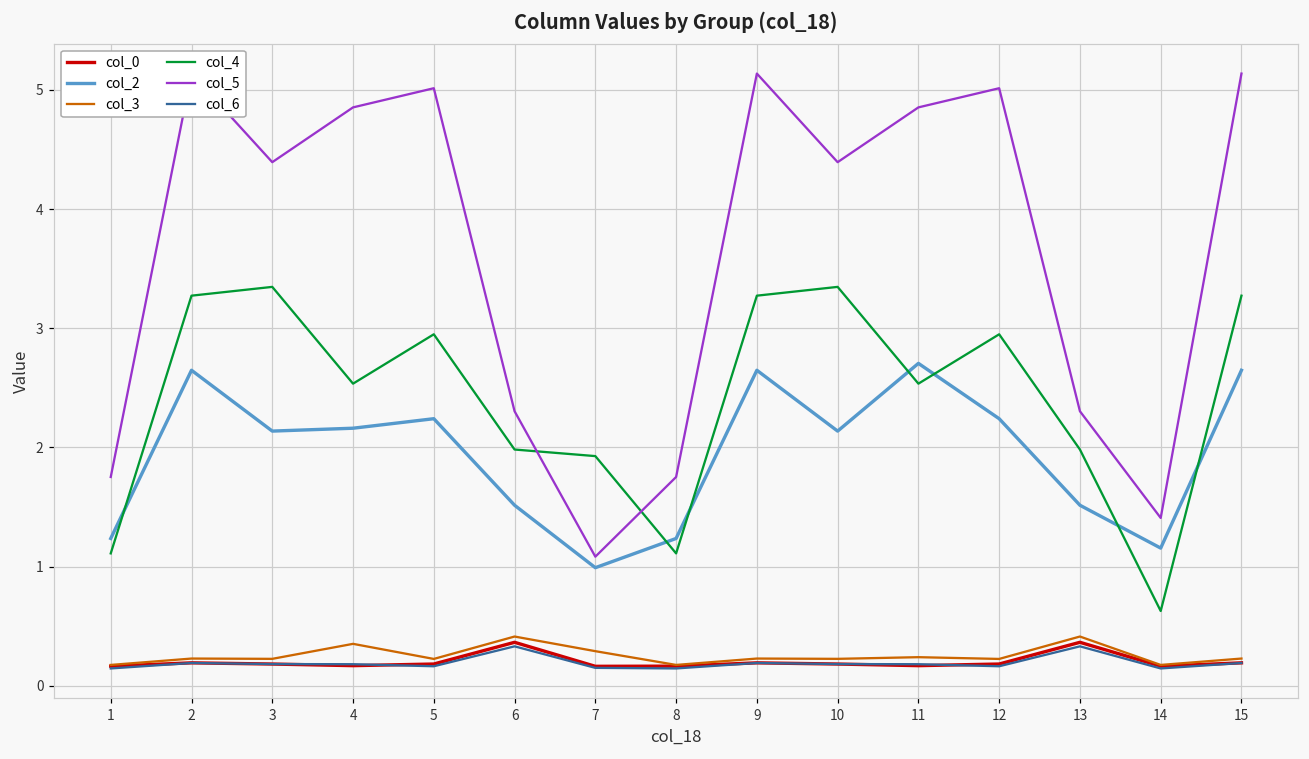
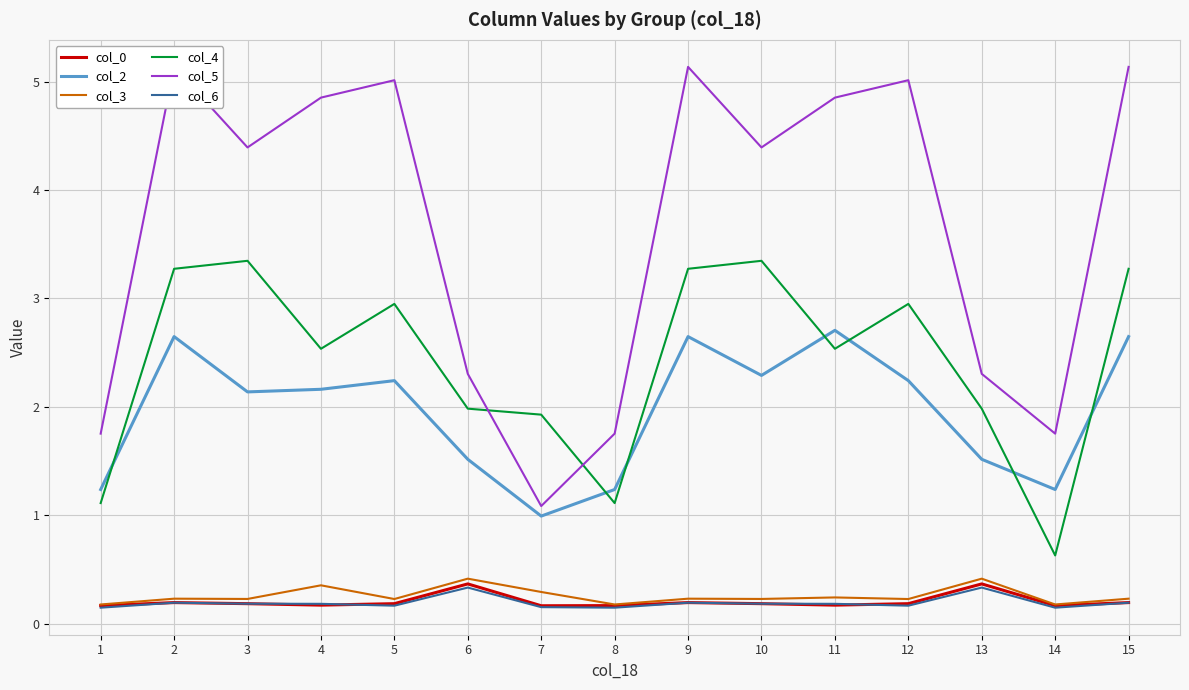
  {
    "col_0": {
      "6": 0.37,
      "13": 0.37
    },
    "col_2": {
      "1": 1.24,
      "2": 2.65,
      "3": 2.14,
      "4": 2.16,
      "5": 2.24,
      "6": 1.52,
      "7": 0.99,
      "8": 1.24,
      "9": 2.65,
-     "10": 2.14,
+     "10": 2.29,
      "11": 2.71,
      "12": 2.24,
      "13": 1.52,
-     "14": 1.16,
+     "14": 1.24,
      "15": 2.65
    },
    "col_3": {
      "2": 0.23,
      "3": 0.23,
      "4": 0.35,
      "5": 0.23,
      "6": 0.41,
      "7": 0.29,
      "9": 0.23,
      "10": 0.23,
      "11": 0.24,
      "12": 0.23,
      "13": 0.41,
      "15": 0.23
    },
    "col_4": {
      "1": 1.11,
      "2": 3.27,
      "3": 3.35,
      "4": 2.54,
      "5": 2.95,
      "6": 1.98,
      "7": 1.93,
      "8": 1.11,
      "9": 3.27,
      "10": 3.35,
      "11": 2.54,
      "12": 2.95,
      "13": 1.98,
      "14": 0.63,
      "15": 3.27
    },
    "col_5": {
      "1": 1.75,
      "3": 4.39,
      "4": 4.85,
      "5": 5.01,
      "6": 2.30,
      "7": 1.08,
      "8": 1.75,
      "9": 5.14,
      "10": 4.39,
      "11": 4.85,
      "12": 5.01,
      "13": 2.30,
-     "14": 1.41,
+     "14": 1.75,
      "15": 5.14
    },
    "col_6": {
      "6": 0.33,
      "13": 0.33
    }
  }
